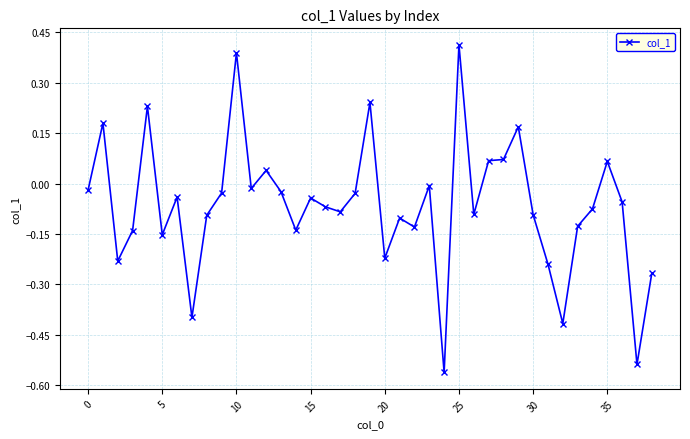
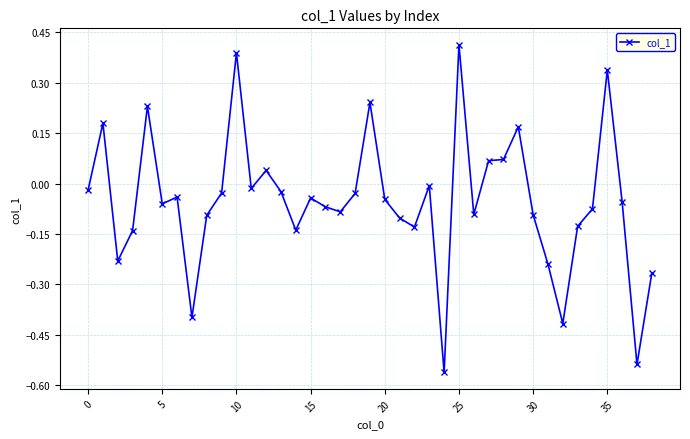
  {
    "0": -0.02,
-   "5": -0.15,
+   "5": -0.06,
    "10": 0.39,
    "15": -0.04,
-   "20": -0.22,
+   "20": -0.05,
    "25": 0.41,
    "30": -0.09,
-   "35": 0.07
+   "35": 0.34
  }
